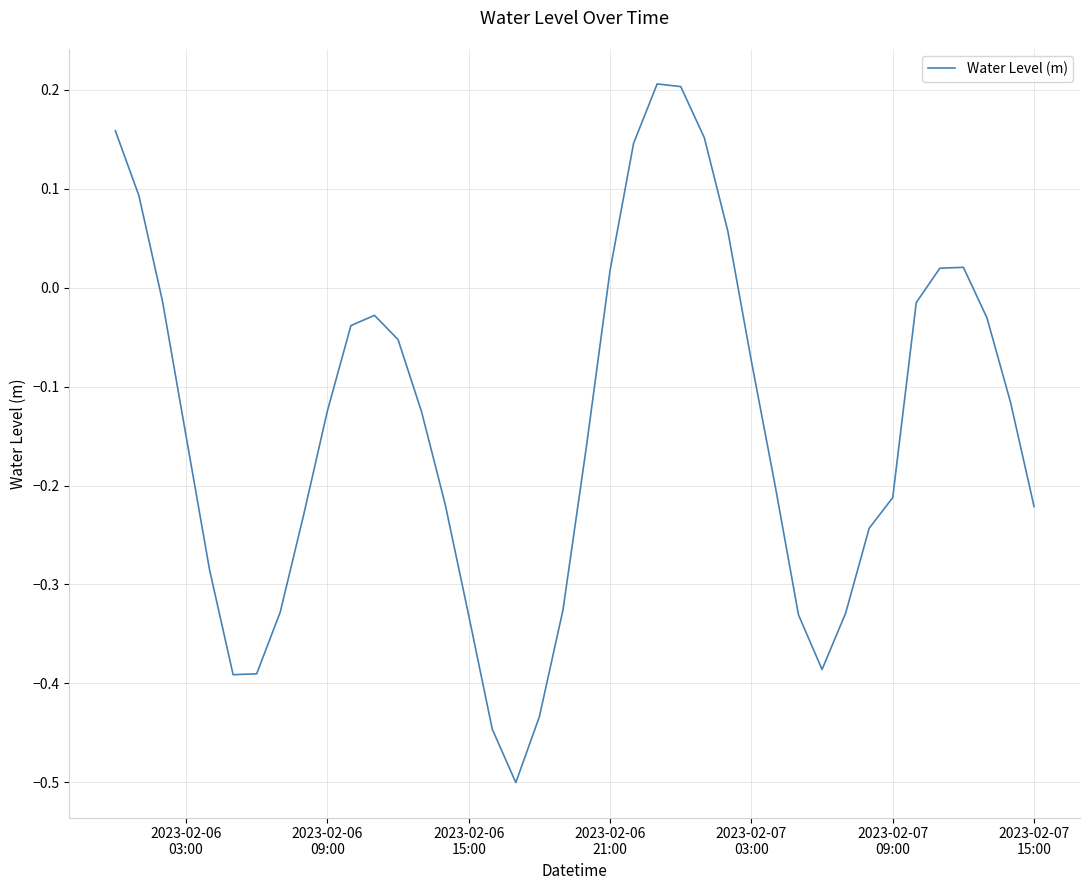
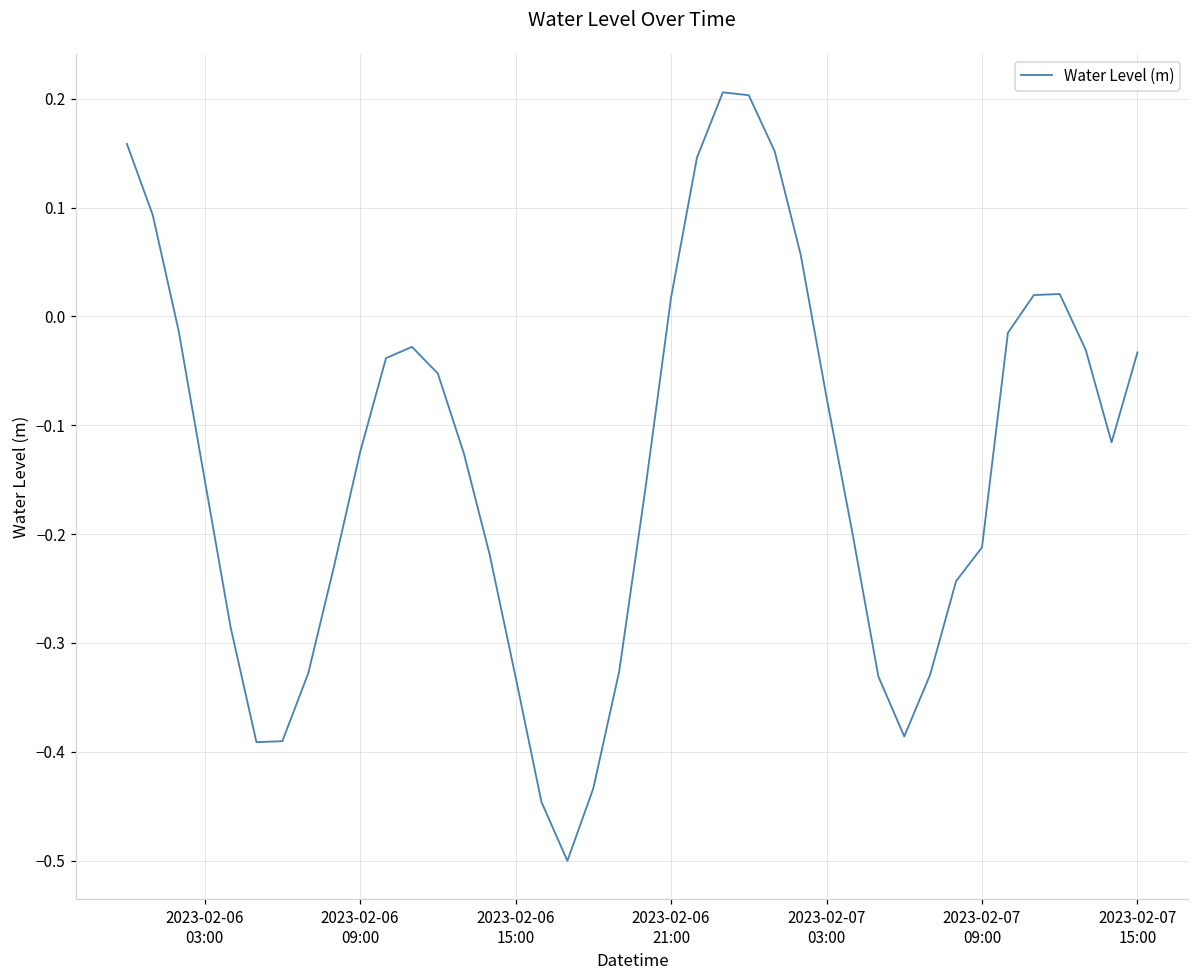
  {
    "2023-02-06 03:00": -0.15,
    "2023-02-06 09:00": -0.12,
    "2023-02-06 15:00": -0.33,
    "2023-02-06 21:00": 0.02,
    "2023-02-07 03:00": -0.07,
    "2023-02-07 09:00": -0.21,
-   "2023-02-07 15:00": -0.22
+   "2023-02-07 15:00": -0.03
  }
